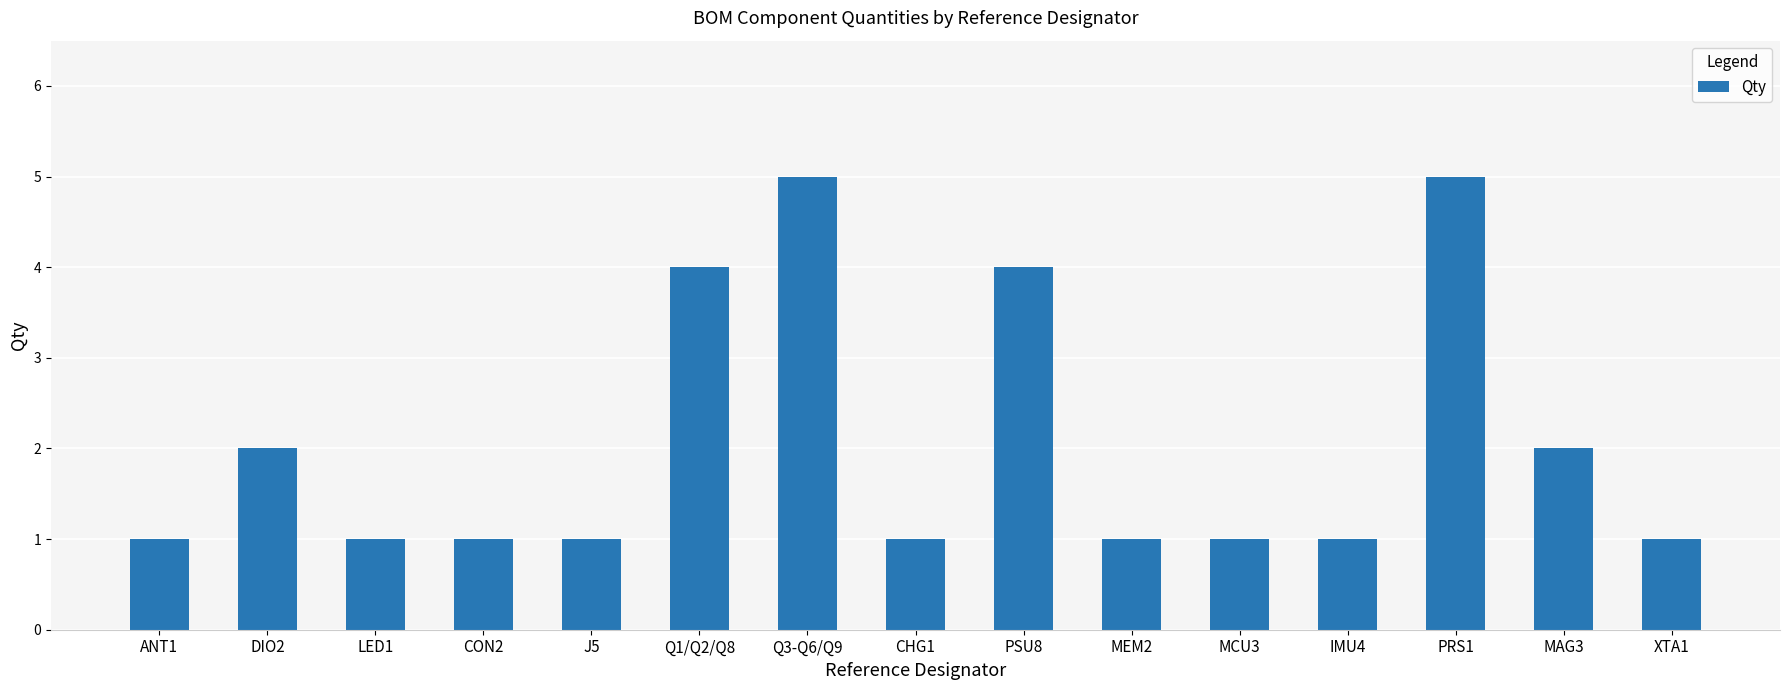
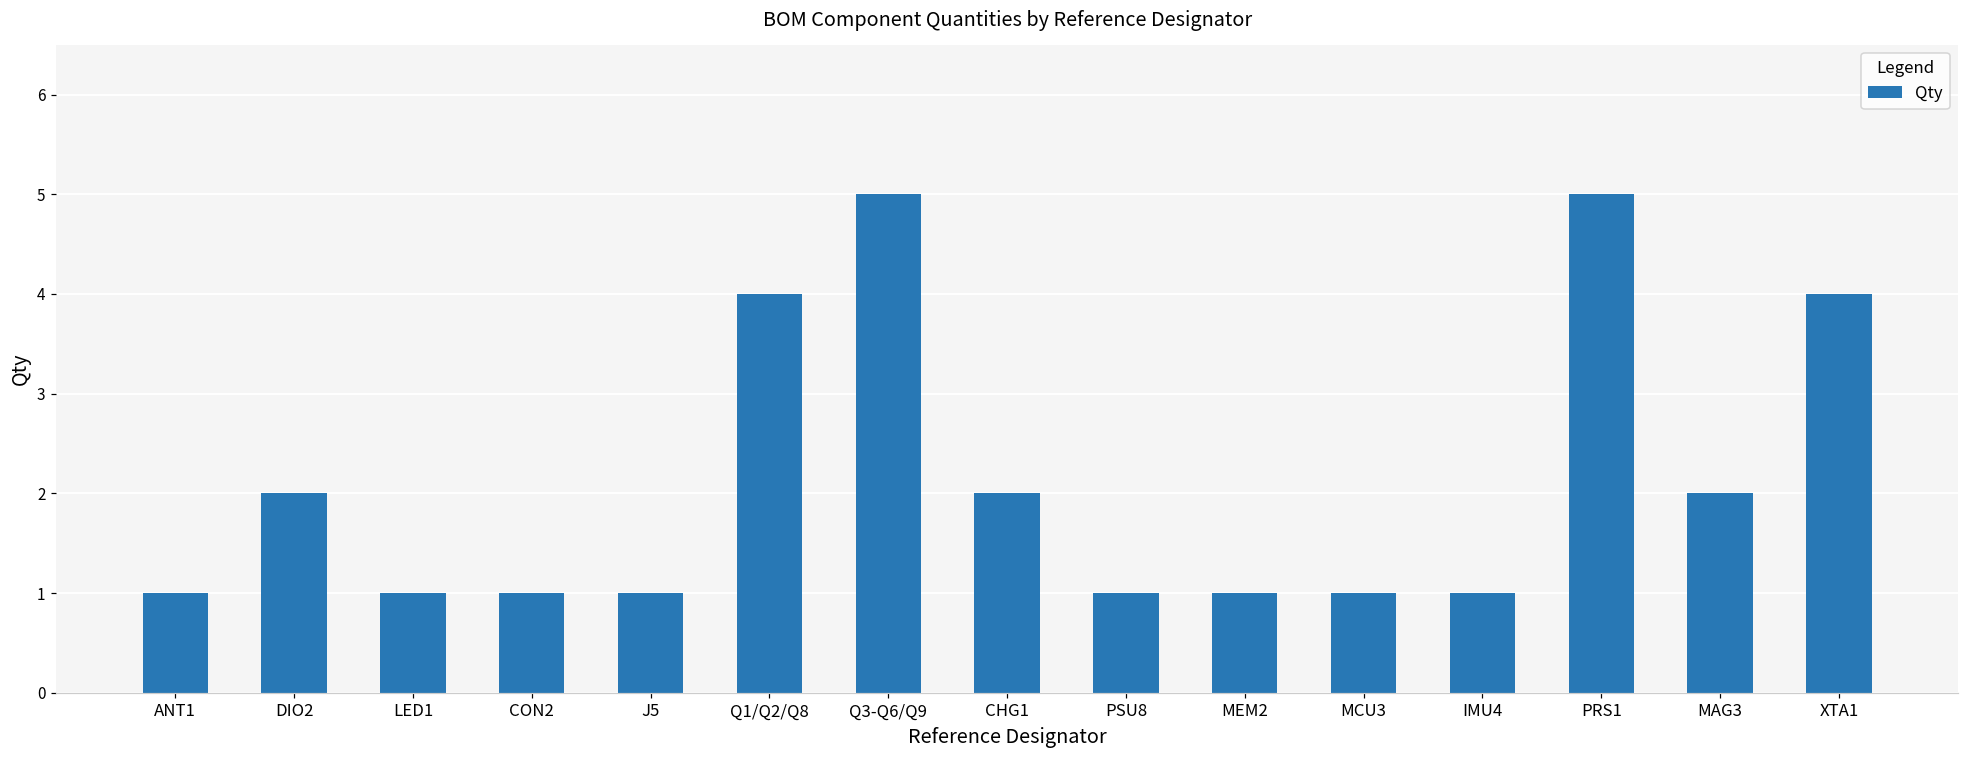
  {
    "ANT1": 1,
    "DIO2": 2,
    "LED1": 1,
    "CON2": 1,
    "J5": 1,
    "Q1/Q2/Q8": 4,
    "Q3-Q6/Q9": 5,
-   "CHG1": 1,
-   "PSU8": 4,
+   "CHG1": 2,
+   "PSU8": 1,
    "MEM2": 1,
    "MCU3": 1,
    "IMU4": 1,
    "PRS1": 5,
    "MAG3": 2,
-   "XTA1": 1
+   "XTA1": 4
  }
